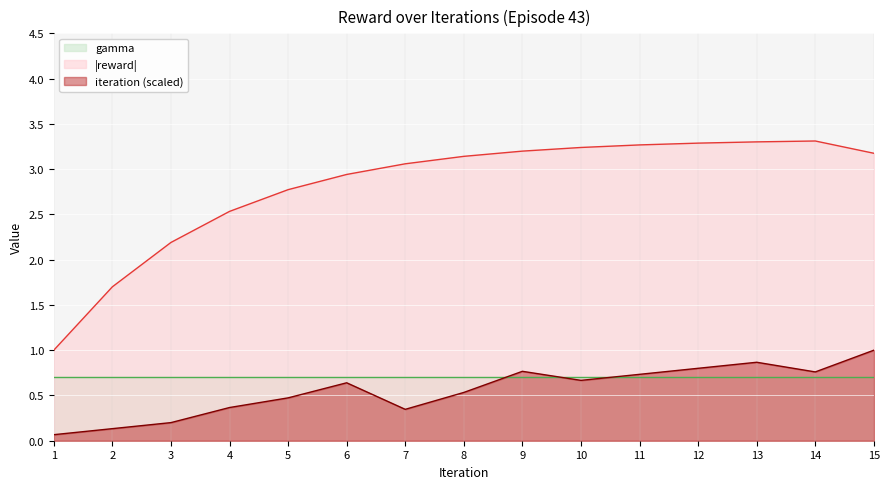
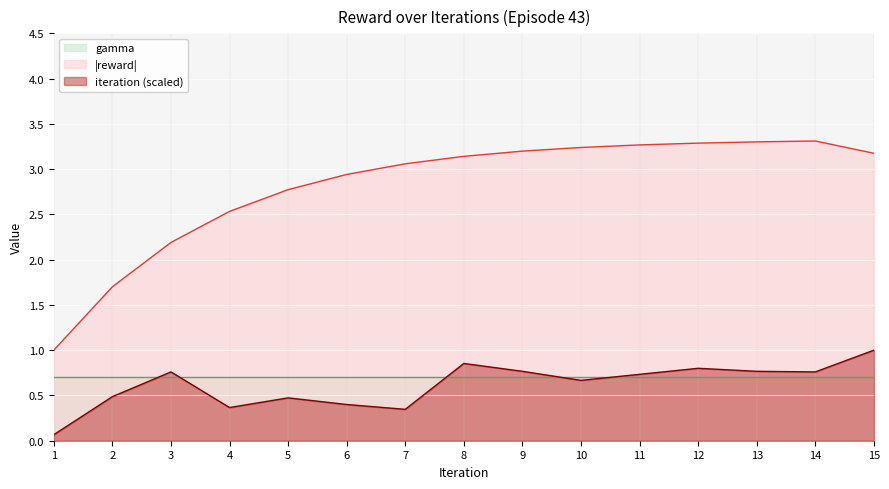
  {
    "iteration (scaled)": {
      "1": 0.1,
-     "2": 0.1,
-     "3": 0.2,
+     "2": 0.5,
+     "3": 0.8,
      "4": 0.4,
      "5": 0.5,
-     "6": 0.6,
+     "6": 0.4,
      "7": 0.3,
-     "8": 0.5,
+     "8": 0.9,
      "9": 0.8,
      "10": 0.7,
      "11": 0.7,
      "12": 0.8,
-     "13": 0.9,
+     "13": 0.8,
      "14": 0.8,
      "15": 1.0
    }
  }
